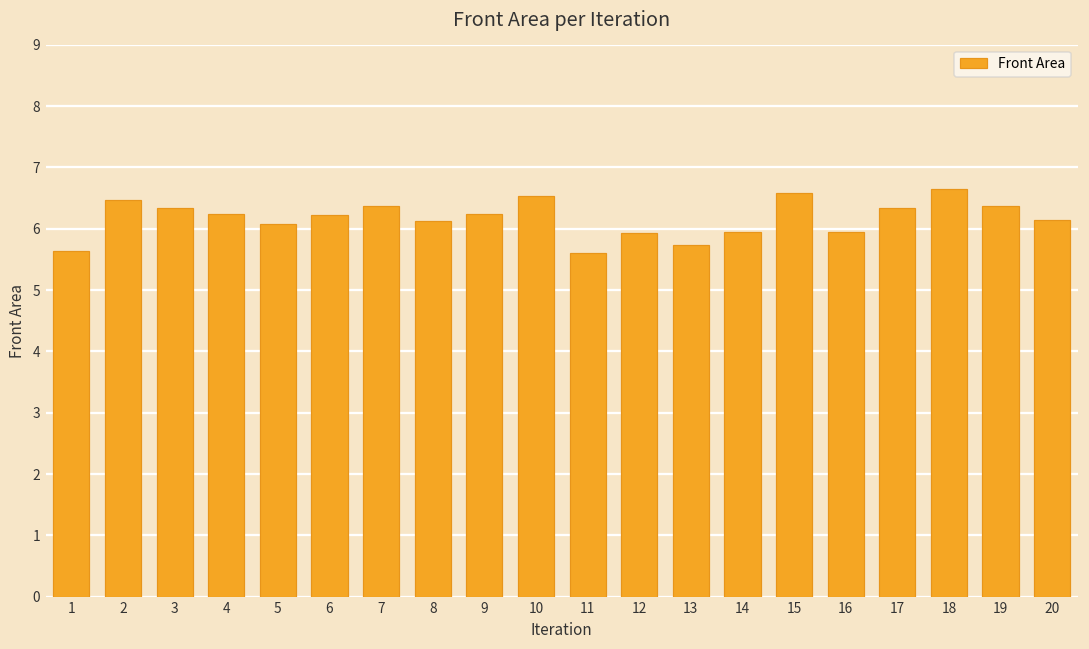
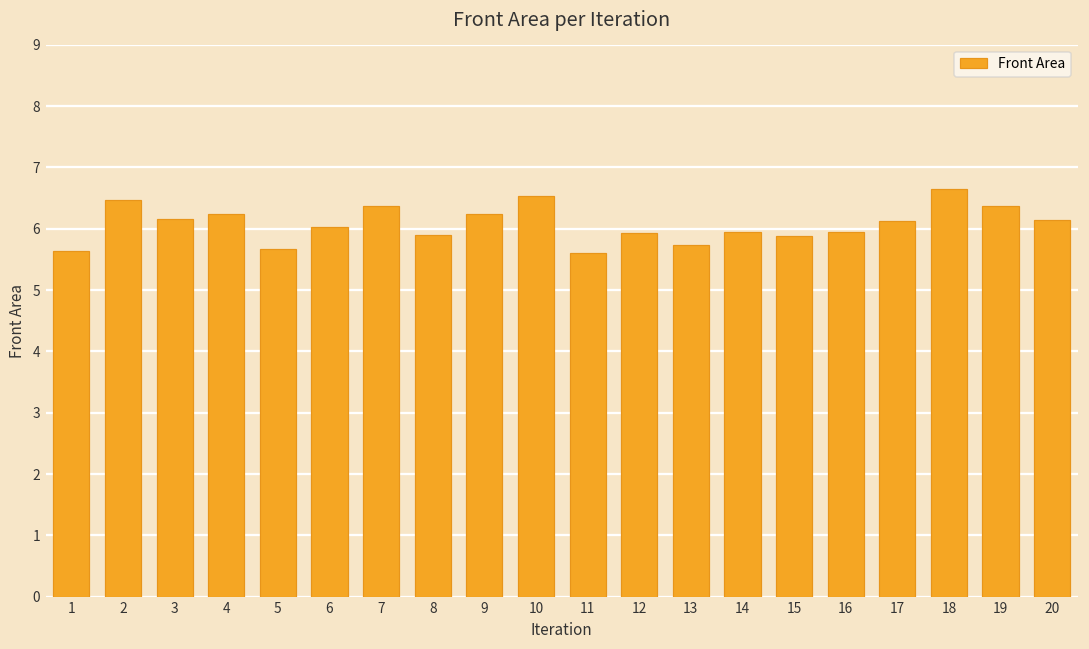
  {
    "1": 5.6,
    "2": 6.5,
-   "3": 6.3,
+   "3": 6.2,
    "4": 6.2,
-   "5": 6.1,
-   "6": 6.2,
+   "5": 5.7,
+   "6": 6.0,
    "7": 6.4,
-   "8": 6.1,
+   "8": 5.9,
    "9": 6.2,
    "10": 6.5,
    "11": 5.6,
    "12": 5.9,
    "13": 5.7,
    "14": 5.9,
-   "15": 6.6,
+   "15": 5.9,
    "16": 5.9,
-   "17": 6.3,
+   "17": 6.1,
    "18": 6.7,
    "19": 6.4,
    "20": 6.1
  }
